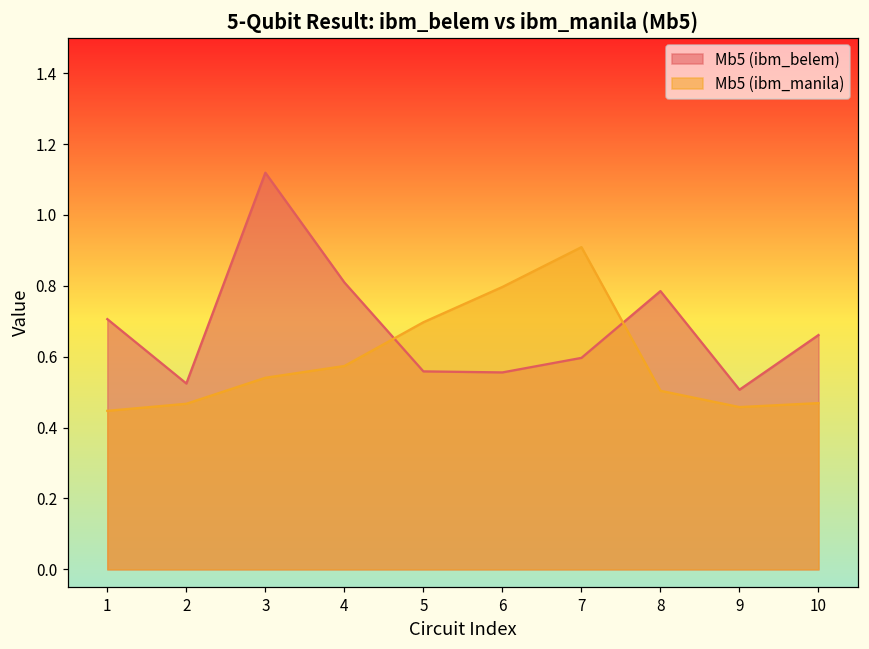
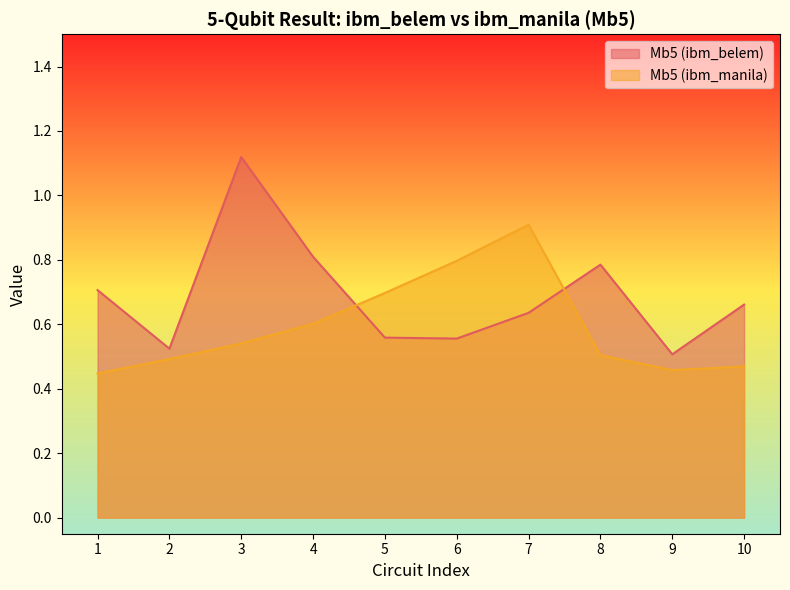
  {
    "Mb5 (ibm_belem)": {
      "1": 0.71,
      "2": 0.52,
      "3": 1.12,
      "4": 0.81,
      "5": 0.56,
      "6": 0.56,
-     "7": 0.60,
+     "7": 0.64,
      "8": 0.79,
      "9": 0.51,
      "10": 0.66
    },
    "Mb5 (ibm_manila)": {
      "1": 0.45,
-     "2": 0.47,
+     "2": 0.49,
      "3": 0.54,
-     "4": 0.57,
+     "4": 0.60,
      "5": 0.70,
      "6": 0.80,
      "7": 0.91,
      "8": 0.50,
      "9": 0.46,
      "10": 0.47
    }
  }
